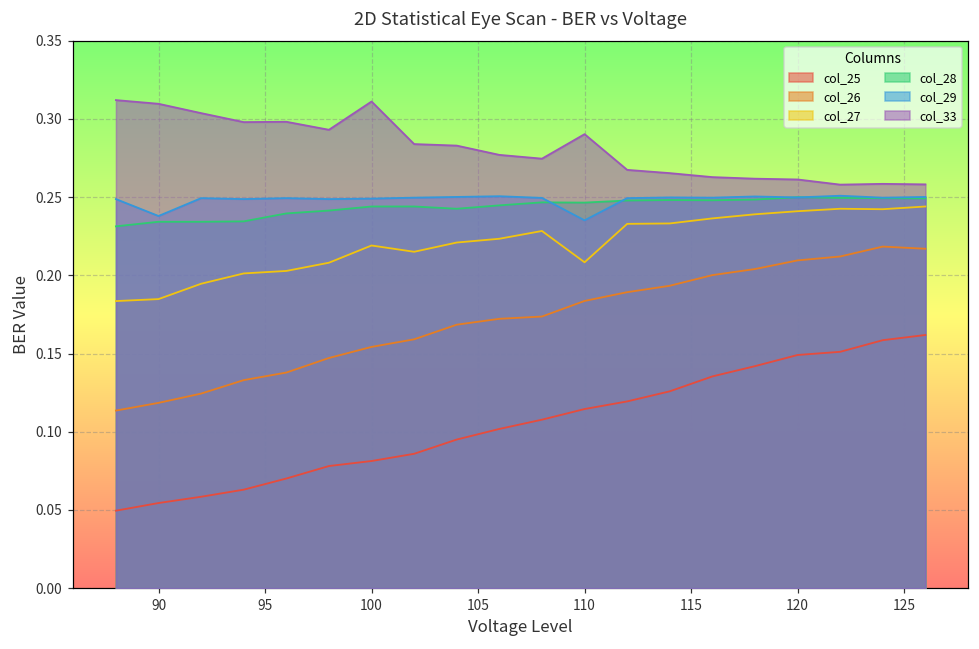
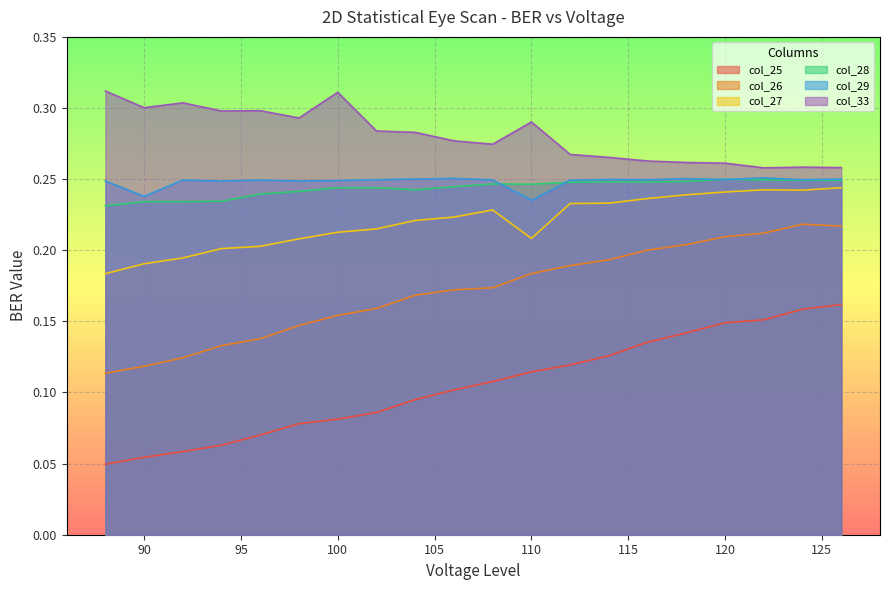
  {
    "col_27": {
-     "90": 0.185,
-     "100": 0.219,
+     "90": 0.191,
+     "100": 0.213,
      "110": 0.208,
      "120": 0.241
    },
    "col_28": {
      "90": 0.234,
      "100": 0.244,
      "110": 0.246
    },
    "col_29": {
      "90": 0.238,
      "100": 0.249,
      "110": 0.235
    },
    "col_33": {
-     "90": 0.310,
+     "90": 0.300,
      "100": 0.311,
      "110": 0.290,
      "120": 0.261
    }
  }
